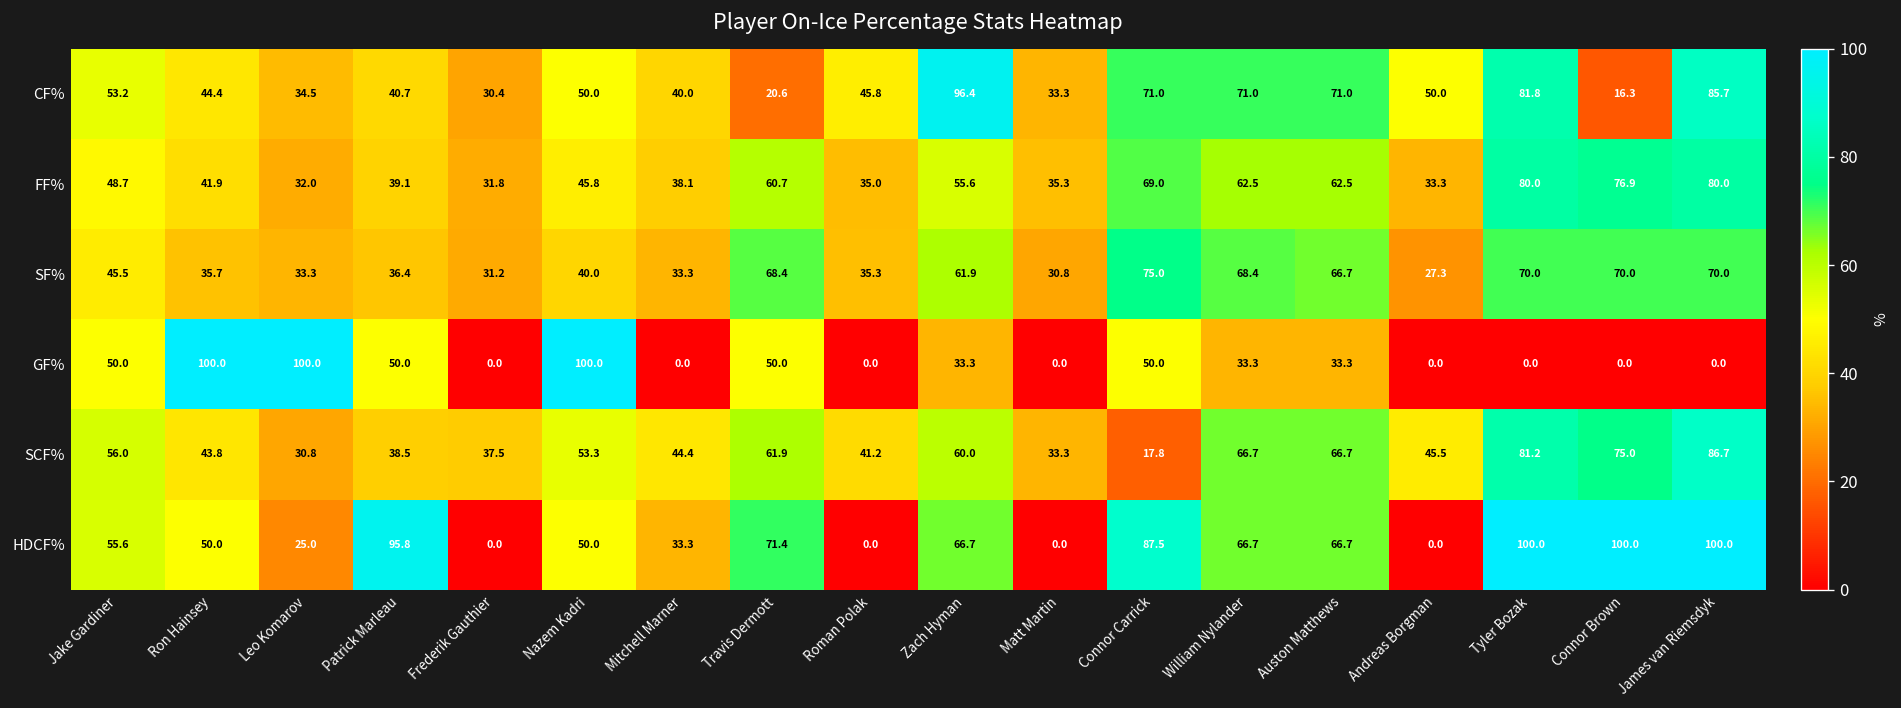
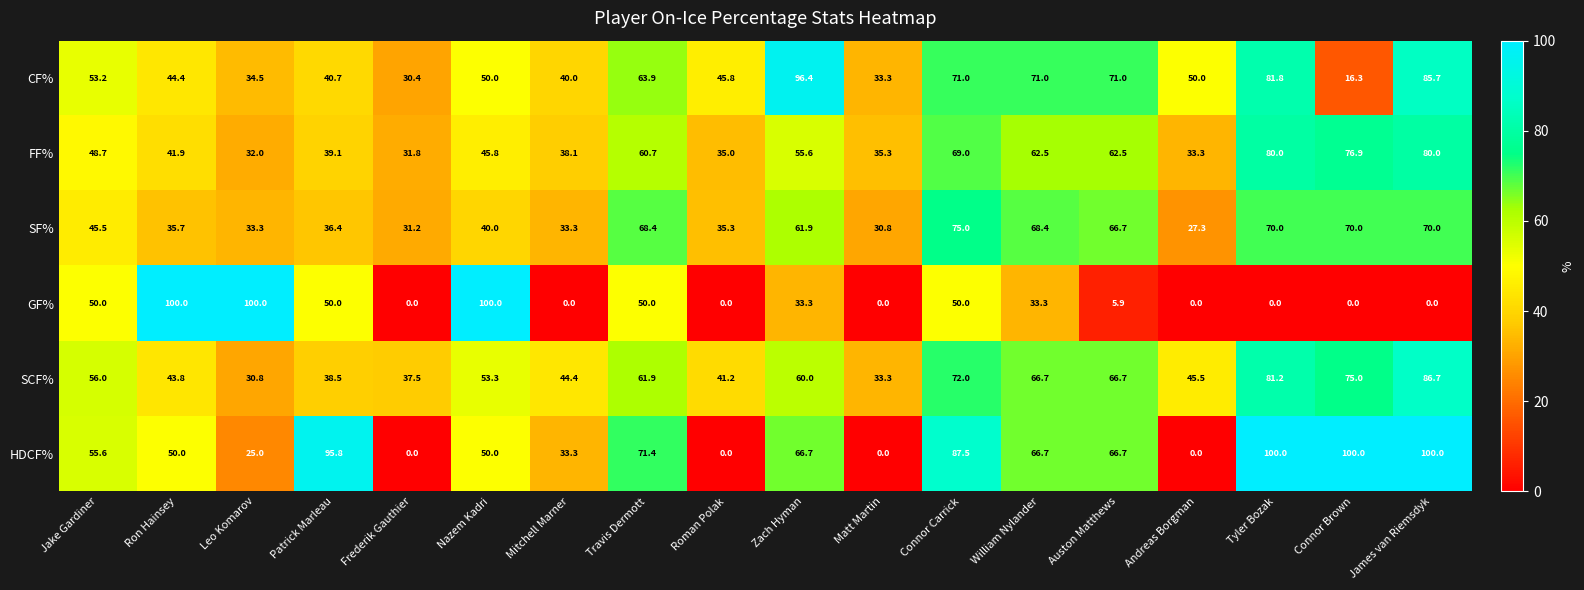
  {
    "CF%": {
      "Jake Gardiner": 53.2,
      "Ron Hainsey": 44.4,
      "Leo Komarov": 34.5,
      "Patrick Marleau": 40.7,
      "Frederik Gauthier": 30.4,
      "Nazem Kadri": 50.0,
      "Mitchell Marner": 40.0,
-     "Travis Dermott": 20.6,
+     "Travis Dermott": 63.9,
      "Roman Polak": 45.8,
      "Zach Hyman": 96.4,
      "Matt Martin": 33.3,
      "Connor Carrick": 71.0,
      "William Nylander": 71.0,
      "Auston Matthews": 71.0,
      "Andreas Borgman": 50.0,
      "Tyler Bozak": 81.8,
      "Connor Brown": 16.3,
      "James van Riemsdyk": 85.7
    },
    "FF%": {
      "Jake Gardiner": 48.7,
      "Ron Hainsey": 41.9,
      "Leo Komarov": 32.0,
      "Patrick Marleau": 39.1,
      "Frederik Gauthier": 31.8,
      "Nazem Kadri": 45.8,
      "Mitchell Marner": 38.1,
      "Travis Dermott": 60.7,
      "Roman Polak": 35.0,
      "Zach Hyman": 55.6,
      "Matt Martin": 35.3,
      "Connor Carrick": 69.0,
      "William Nylander": 62.5,
      "Auston Matthews": 62.5,
      "Andreas Borgman": 33.3,
      "Tyler Bozak": 80.0,
      "Connor Brown": 76.9,
      "James van Riemsdyk": 80.0
    },
    "SF%": {
      "Jake Gardiner": 45.5,
      "Ron Hainsey": 35.7,
      "Leo Komarov": 33.3,
      "Patrick Marleau": 36.4,
      "Frederik Gauthier": 31.2,
      "Nazem Kadri": 40.0,
      "Mitchell Marner": 33.3,
      "Travis Dermott": 68.4,
      "Roman Polak": 35.3,
      "Zach Hyman": 61.9,
      "Matt Martin": 30.8,
      "Connor Carrick": 75.0,
      "William Nylander": 68.4,
      "Auston Matthews": 66.7,
      "Andreas Borgman": 27.3,
      "Tyler Bozak": 70.0,
      "Connor Brown": 70.0,
      "James van Riemsdyk": 70.0
    },
    "GF%": {
      "Jake Gardiner": 50.0,
      "Ron Hainsey": 100.0,
      "Leo Komarov": 100.0,
      "Patrick Marleau": 50.0,
      "Frederik Gauthier": 0.0,
      "Nazem Kadri": 100.0,
      "Mitchell Marner": 0.0,
      "Travis Dermott": 50.0,
      "Roman Polak": 0.0,
      "Zach Hyman": 33.3,
      "Matt Martin": 0.0,
      "Connor Carrick": 50.0,
      "William Nylander": 33.3,
-     "Auston Matthews": 33.3,
+     "Auston Matthews": 5.9,
      "Andreas Borgman": 0.0,
      "Tyler Bozak": 0.0,
      "Connor Brown": 0.0,
      "James van Riemsdyk": 0.0
    },
    "SCF%": {
      "Jake Gardiner": 56.0,
      "Ron Hainsey": 43.8,
      "Leo Komarov": 30.8,
      "Patrick Marleau": 38.5,
      "Frederik Gauthier": 37.5,
      "Nazem Kadri": 53.3,
      "Mitchell Marner": 44.4,
      "Travis Dermott": 61.9,
      "Roman Polak": 41.2,
      "Zach Hyman": 60.0,
      "Matt Martin": 33.3,
-     "Connor Carrick": 17.8,
+     "Connor Carrick": 72.0,
      "William Nylander": 66.7,
      "Auston Matthews": 66.7,
      "Andreas Borgman": 45.5,
      "Tyler Bozak": 81.2,
      "Connor Brown": 75.0,
      "James van Riemsdyk": 86.7
    },
    "HDCF%": {
      "Jake Gardiner": 55.6,
      "Ron Hainsey": 50.0,
      "Leo Komarov": 25.0,
      "Patrick Marleau": 95.8,
      "Frederik Gauthier": 0.0,
      "Nazem Kadri": 50.0,
      "Mitchell Marner": 33.3,
      "Travis Dermott": 71.4,
      "Roman Polak": 0.0,
      "Zach Hyman": 66.7,
      "Matt Martin": 0.0,
      "Connor Carrick": 87.5,
      "William Nylander": 66.7,
      "Auston Matthews": 66.7,
      "Andreas Borgman": 0.0,
      "Tyler Bozak": 100.0,
      "Connor Brown": 100.0,
      "James van Riemsdyk": 100.0
    }
  }
